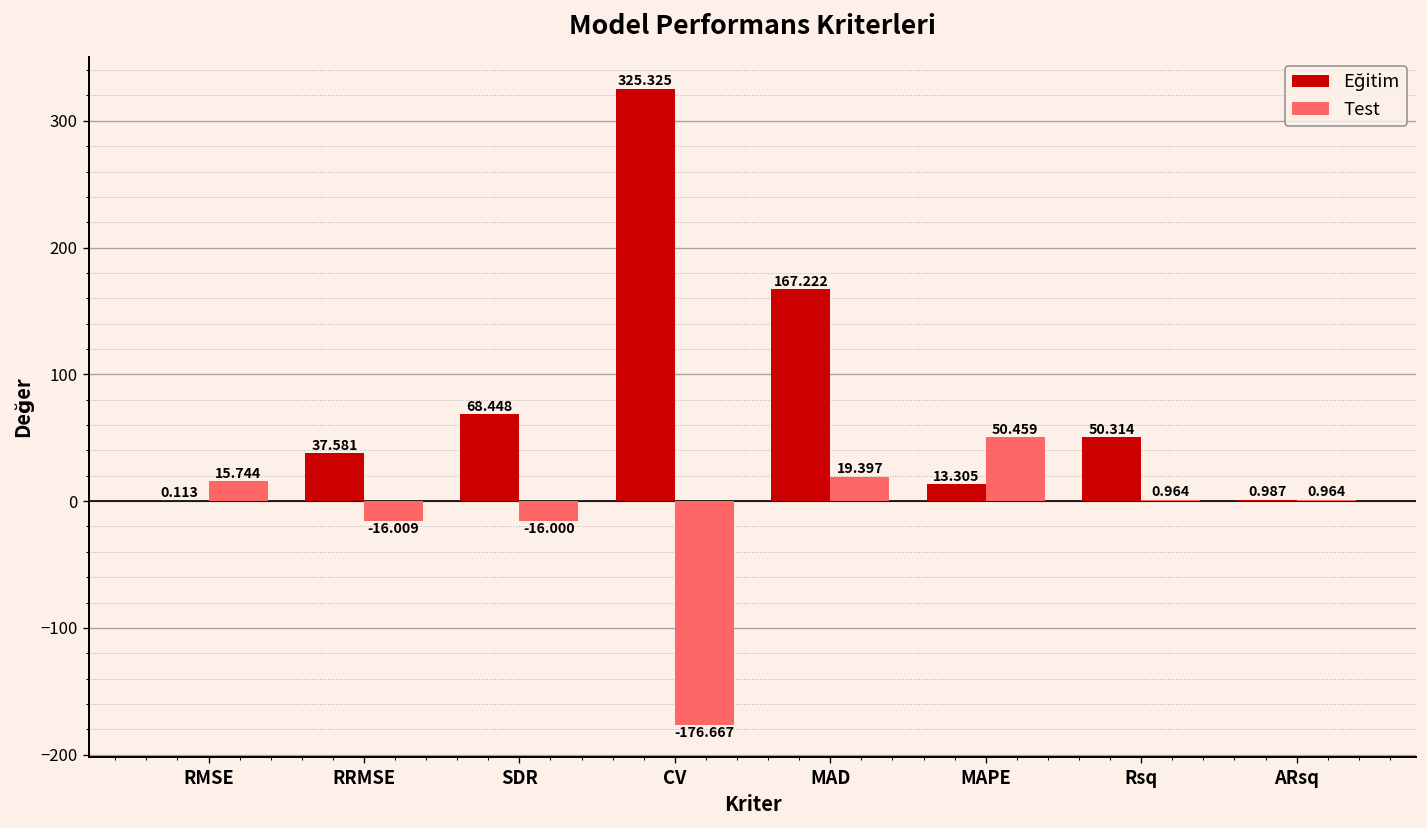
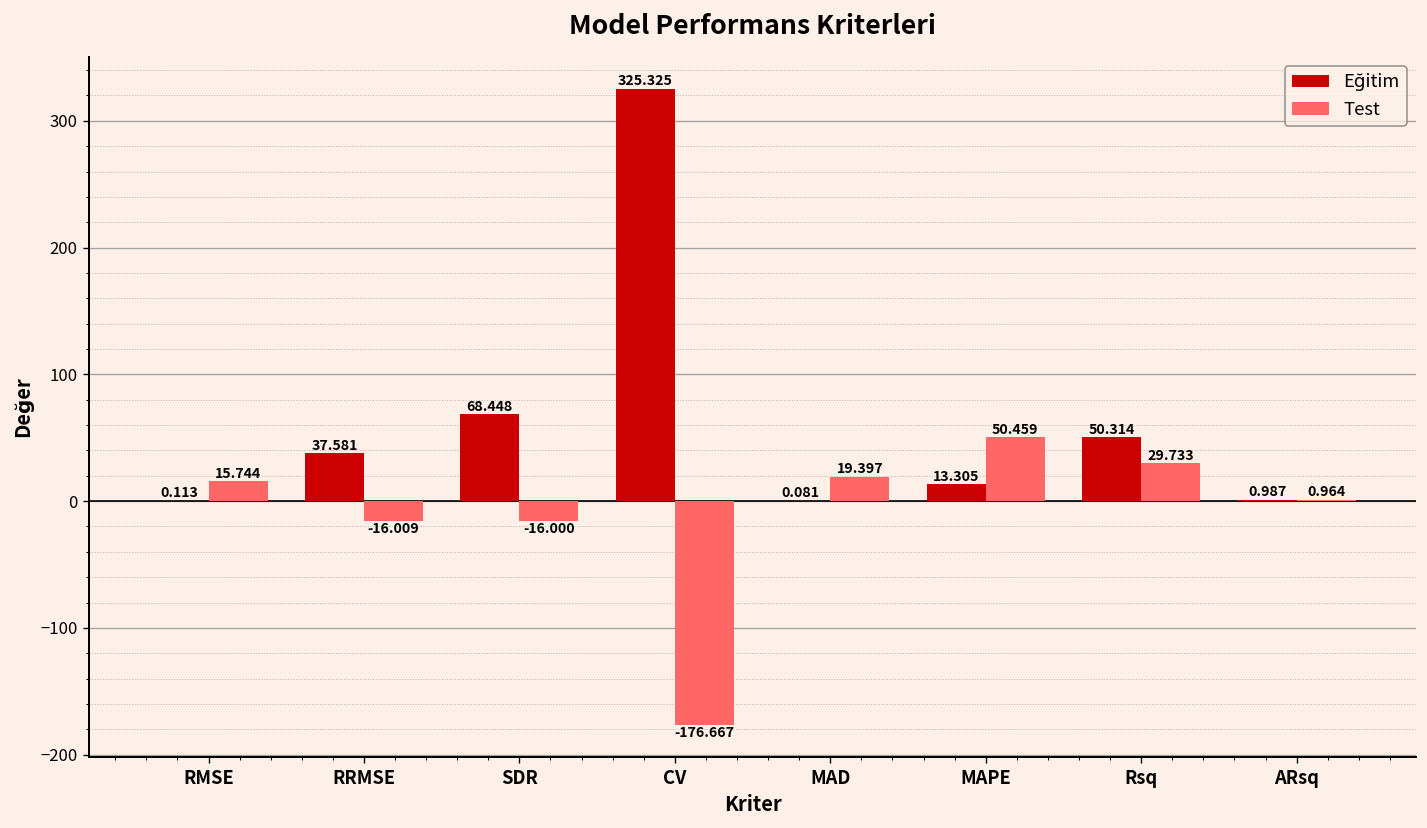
  {
    "Eğitim": {
      "RMSE": 0.113,
      "RRMSE": 37.581,
      "SDR": 68.448,
      "CV": 325.325,
-     "MAD": 167.222,
+     "MAD": 0.081,
      "MAPE": 13.305,
      "Rsq": 50.314,
      "ARsq": 0.987
    },
    "Test": {
      "RMSE": 15.744,
      "RRMSE": -16.009,
      "SDR": -16.000,
      "CV": -176.667,
      "MAD": 19.397,
      "MAPE": 50.459,
-     "Rsq": 0.964,
+     "Rsq": 29.733,
      "ARsq": 0.964
    }
  }
